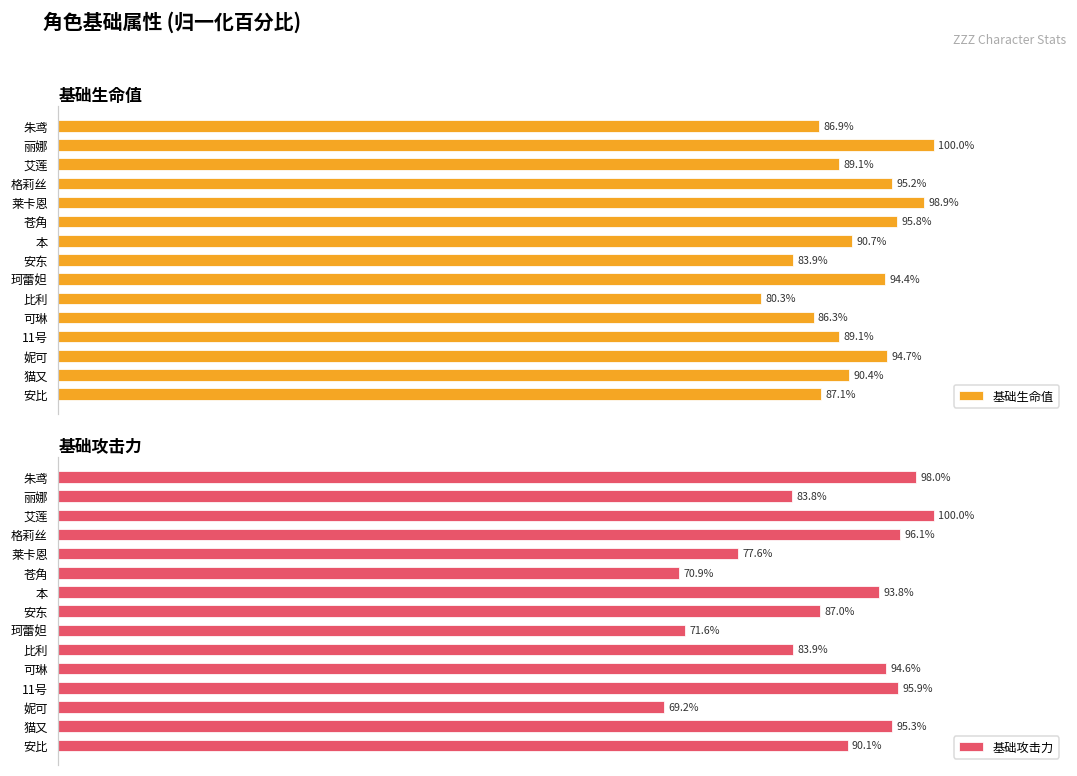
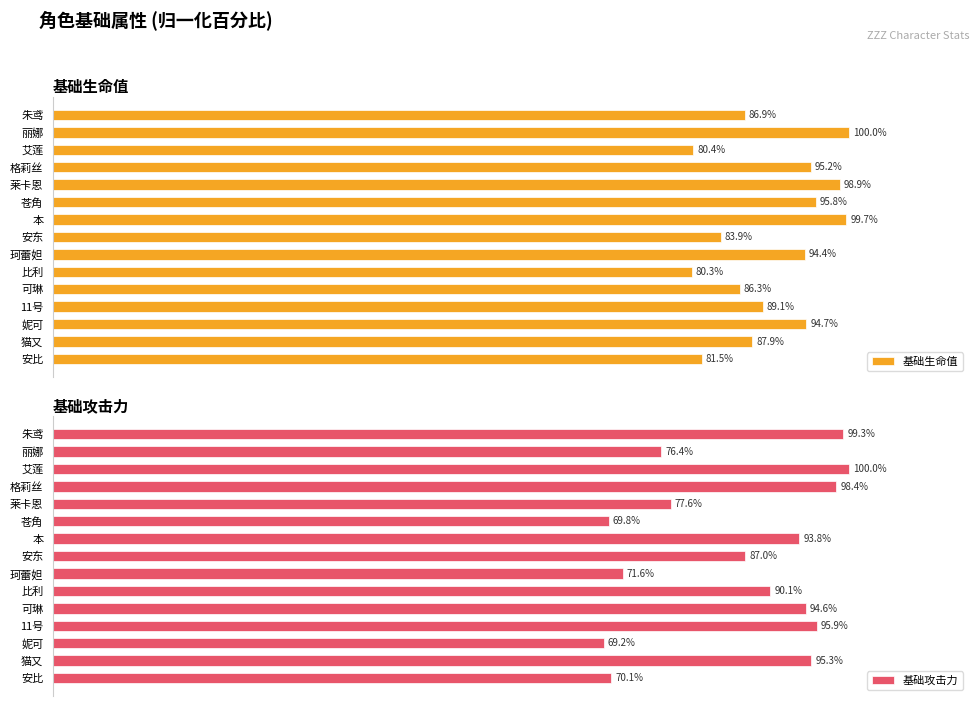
  {
    "基础生命值": {
      "朱鸢": "86.9%",
      "丽娜": "100.0%",
-     "艾莲": "89.1%",
+     "艾莲": "80.4%",
      "格莉丝": "95.2%",
      "莱卡恩": "98.9%",
      "苍角": "95.8%",
-     "本": "90.7%",
+     "本": "99.7%",
      "安东": "83.9%",
      "珂蕾妲": "94.4%",
      "比利": "80.3%",
      "可琳": "86.3%",
      "11号": "89.1%",
      "妮可": "94.7%",
-     "猫又": "90.4%",
-     "安比": "87.1%"
+     "猫又": "87.9%",
+     "安比": "81.5%"
    },
    "基础攻击力": {
-     "朱鸢": "98.0%",
-     "丽娜": "83.8%",
+     "朱鸢": "99.3%",
+     "丽娜": "76.4%",
      "艾莲": "100.0%",
-     "格莉丝": "96.1%",
+     "格莉丝": "98.4%",
      "莱卡恩": "77.6%",
-     "苍角": "70.9%",
+     "苍角": "69.8%",
      "本": "93.8%",
      "安东": "87.0%",
      "珂蕾妲": "71.6%",
-     "比利": "83.9%",
+     "比利": "90.1%",
      "可琳": "94.6%",
      "11号": "95.9%",
      "妮可": "69.2%",
      "猫又": "95.3%",
-     "安比": "90.1%"
+     "安比": "70.1%"
    }
  }
